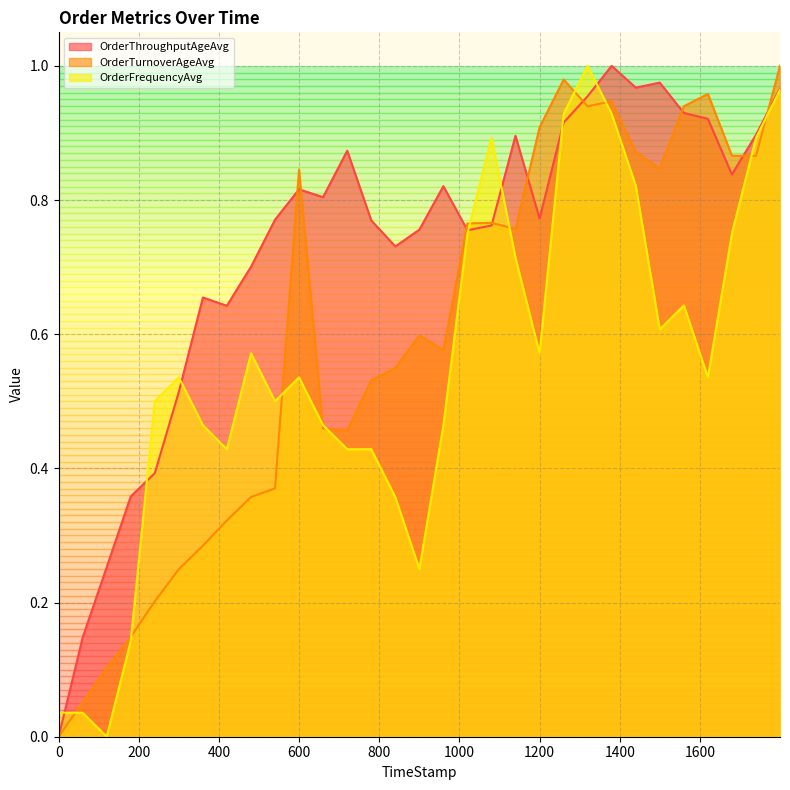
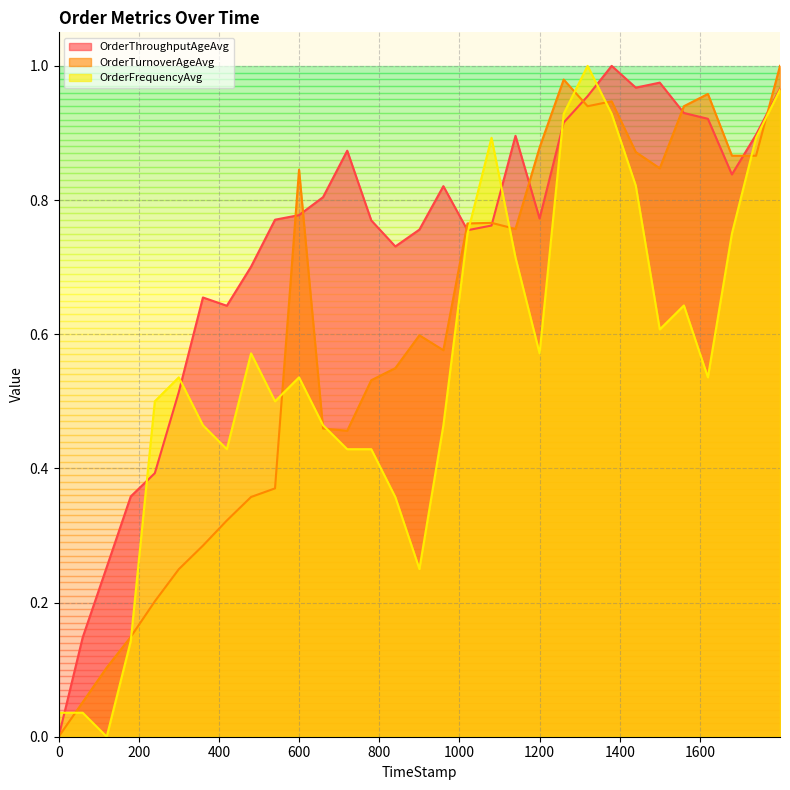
  {
    "OrderThroughputAgeAvg": {
-     "600": 0.82,
+     "600": 0.78,
      "1200": 0.77
    },
    "OrderTurnoverAgeAvg": {
      "600": 0.85,
-     "1200": 0.91
+     "1200": 0.88
    },
    "OrderFrequencyAvg": {
      "0": 0.04,
      "600": 0.54,
      "1200": 0.57
    }
  }
